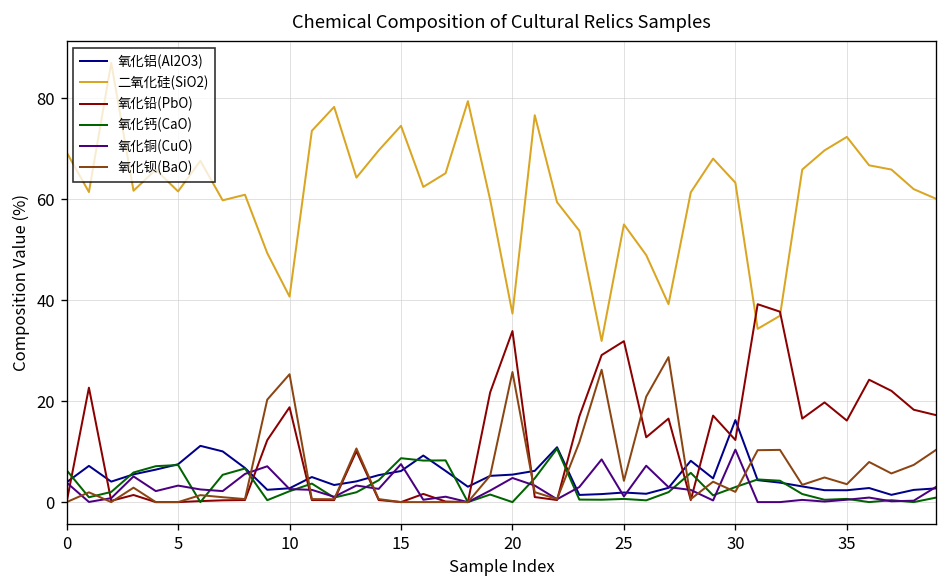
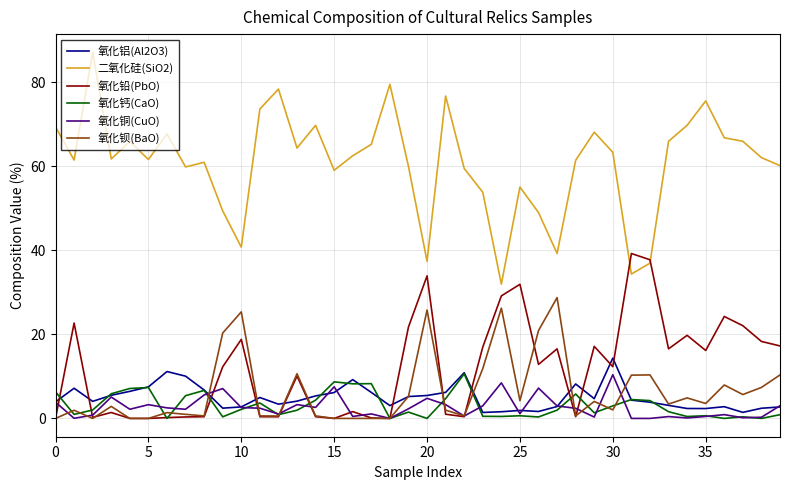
  {
    "氧化铝(Al2O3)": {
      "15": 6,
      "20": 5,
      "25": 2,
-     "30": 16,
+     "30": 14,
      "35": 2
    },
    "二氧化硅(SiO2)": {
      "0": 69,
      "5": 62,
      "10": 41,
-     "15": 75,
+     "15": 59,
      "20": 37,
      "25": 55,
      "30": 63,
-     "35": 72
+     "35": 76
    },
    "氧化铅(PbO)": {
      "10": 19,
      "20": 34,
      "25": 32,
      "30": 12,
      "35": 16
    },
    "氧化钙(CaO)": {
      "0": 6,
      "15": 9,
      "20": 0,
      "30": 3
    },
    "氧化铜(CuO)": {
      "5": 3,
      "15": 8,
      "20": 5,
      "30": 10
    },
    "氧化钡(BaO)": {
      "10": 25,
      "20": 26,
      "25": 4,
      "30": 2,
      "35": 4
    }
  }
